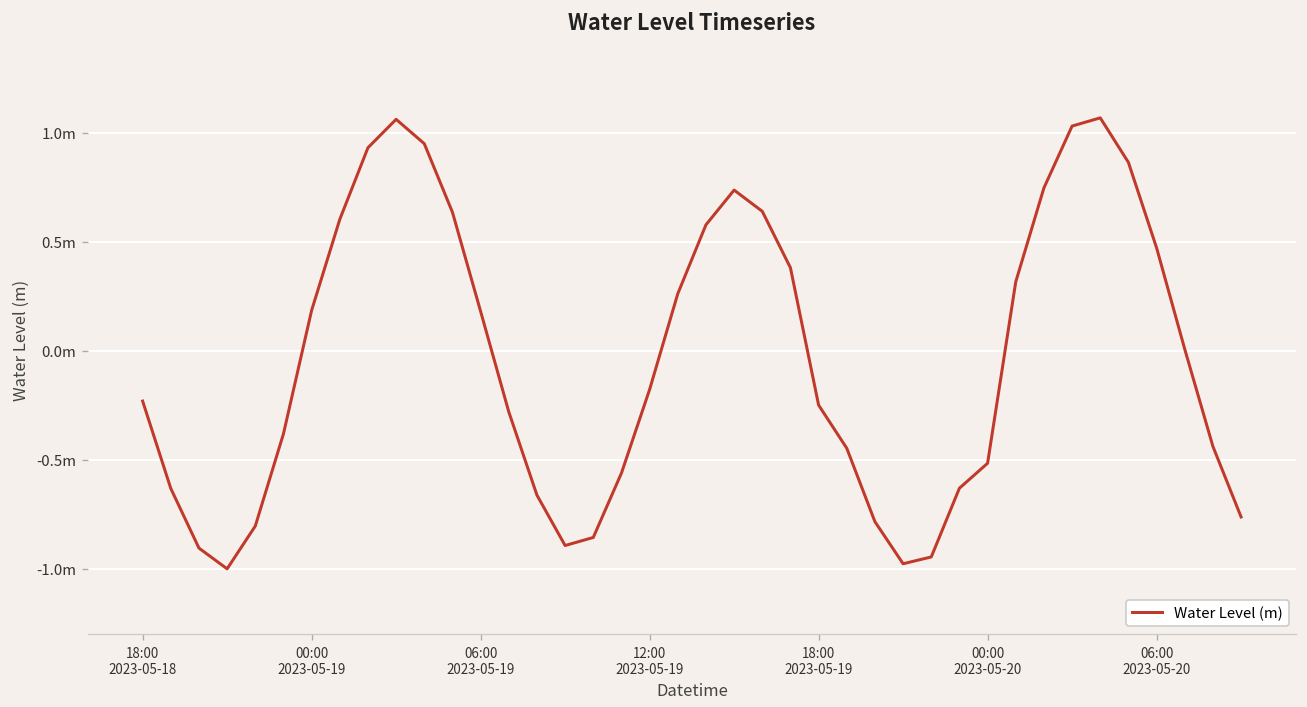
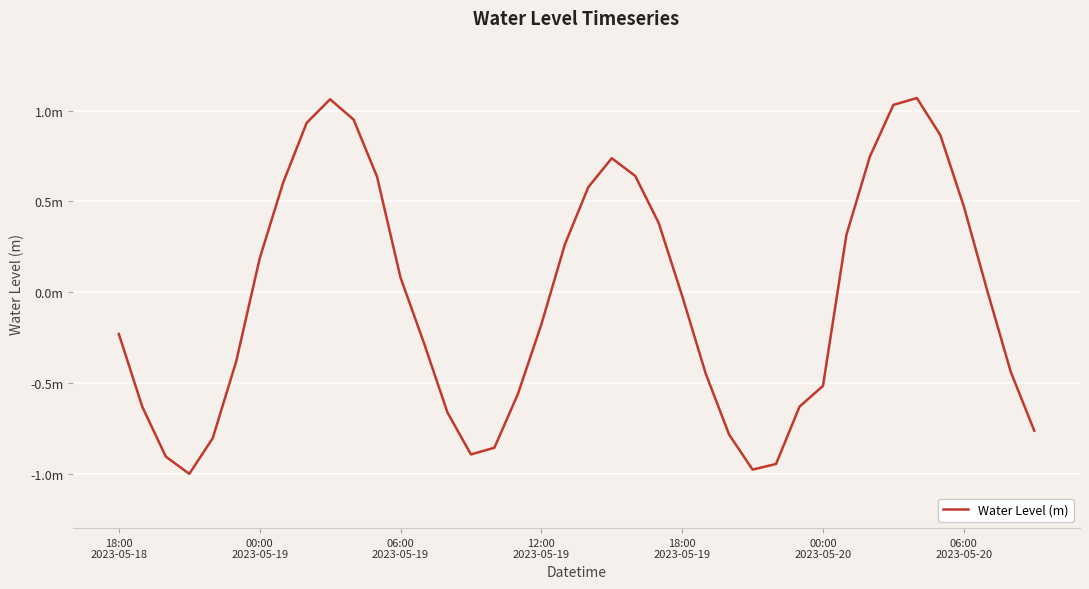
  {
    "18:00 2023-05-18": "-0.23m",
    "00:00 2023-05-19": "0.19m",
-   "06:00 2023-05-19": "0.18m",
+   "06:00 2023-05-19": "0.08m",
    "12:00 2023-05-19": "-0.18m",
-   "18:00 2023-05-19": "-0.25m",
+   "18:00 2023-05-19": "-0.02m",
    "00:00 2023-05-20": "-0.52m",
    "06:00 2023-05-20": "0.47m"
  }
